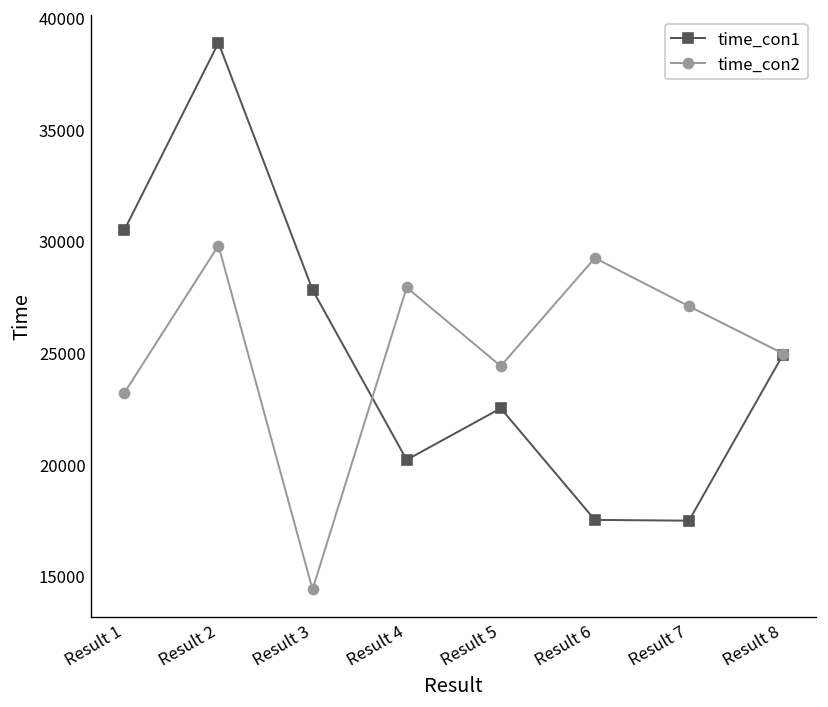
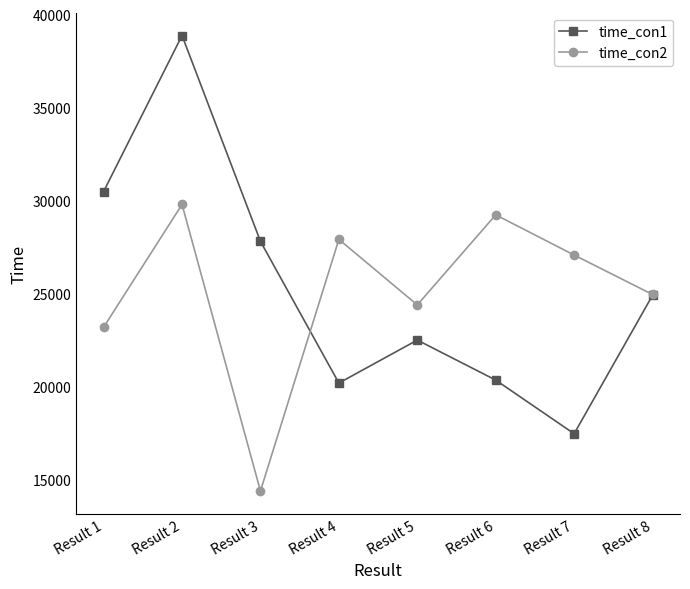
  {
    "time_con1": {
      "Result 1": 30500,
      "Result 2": 38900,
      "Result 3": 27800,
      "Result 4": 20200,
      "Result 5": 22500,
-     "Result 6": 17500,
+     "Result 6": 20400,
      "Result 7": 17500
    },
    "time_con2": {
      "Result 1": 23200,
      "Result 2": 29800,
      "Result 3": 14400,
      "Result 4": 27900,
      "Result 5": 24400,
      "Result 6": 29200,
      "Result 7": 27100
    }
  }
